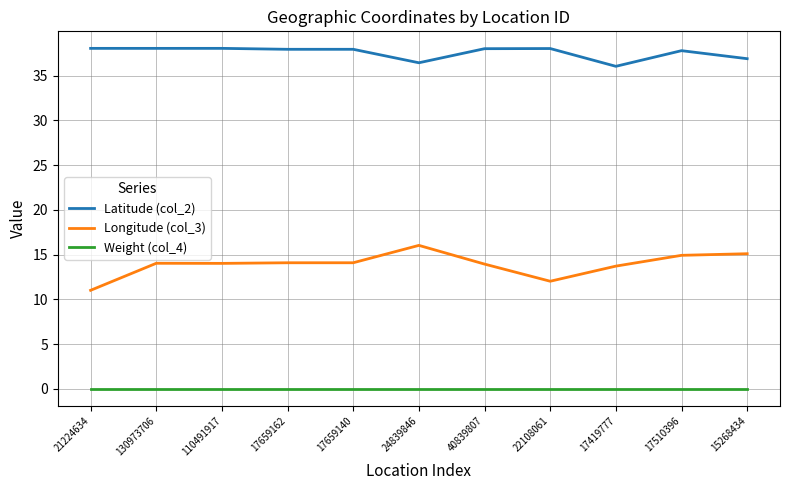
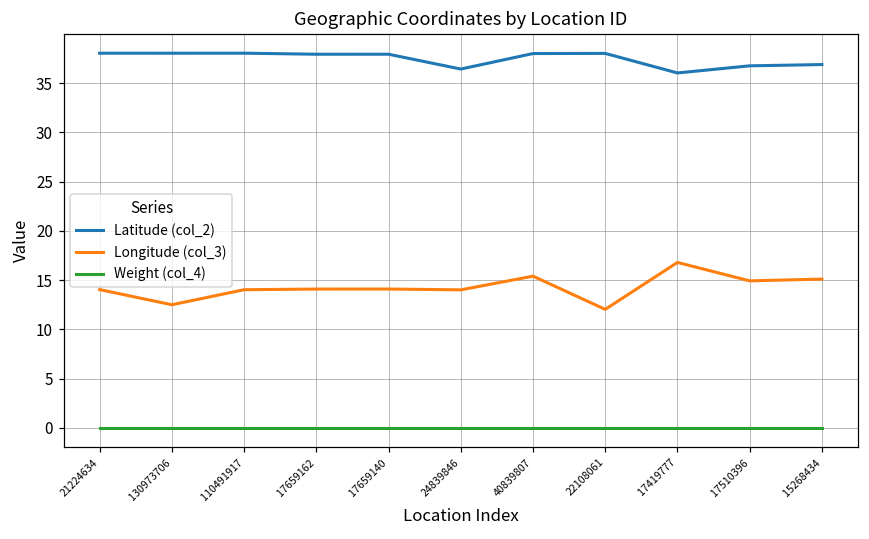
  {
    "Latitude (col_2)": {
      "21224634": 38,
      "130973706": 38,
      "110491917": 38,
      "17659162": 38,
      "17659140": 38,
      "24839846": 36,
      "40839807": 38,
      "22108061": 38,
      "17419777": 36,
-     "17510396": 38,
+     "17510396": 37,
      "15268434": 37
    },
    "Longitude (col_3)": {
-     "21224634": 11,
-     "130973706": 14,
+     "21224634": 14,
+     "130973706": 12,
      "110491917": 14,
      "17659162": 14,
      "17659140": 14,
-     "24839846": 16,
-     "40839807": 14,
+     "24839846": 14,
+     "40839807": 15,
      "22108061": 12,
-     "17419777": 14,
+     "17419777": 17,
      "17510396": 15,
      "15268434": 15
    },
    "Weight (col_4)": {
      "21224634": 0,
      "130973706": 0,
      "110491917": 0,
      "17659162": 0,
      "17659140": 0,
      "24839846": 0,
      "40839807": 0,
      "22108061": 0,
      "17419777": 0,
      "17510396": 0,
      "15268434": 0
    }
  }
